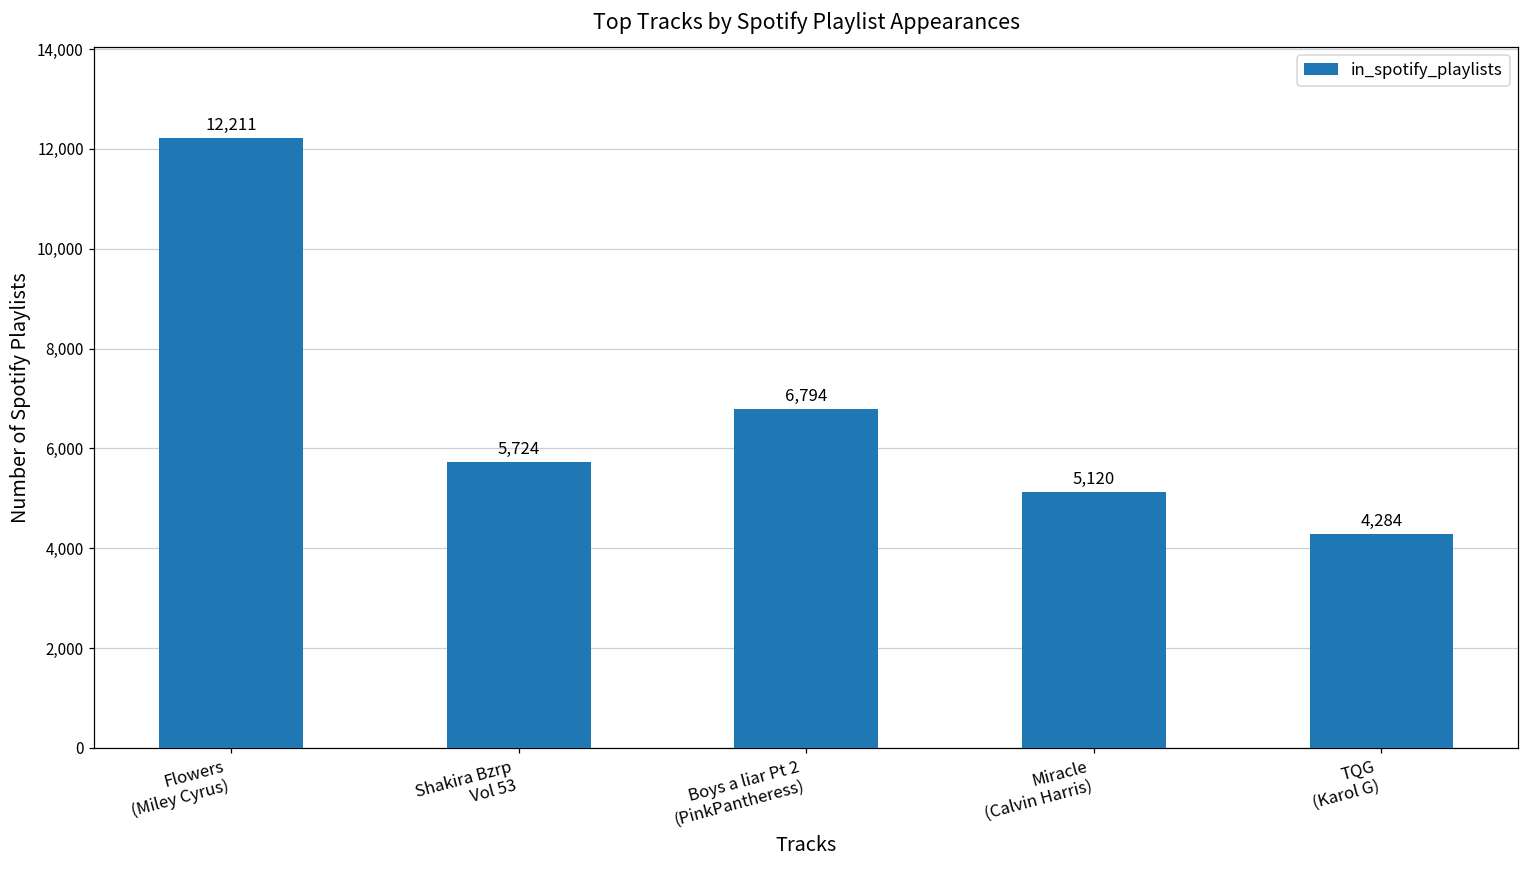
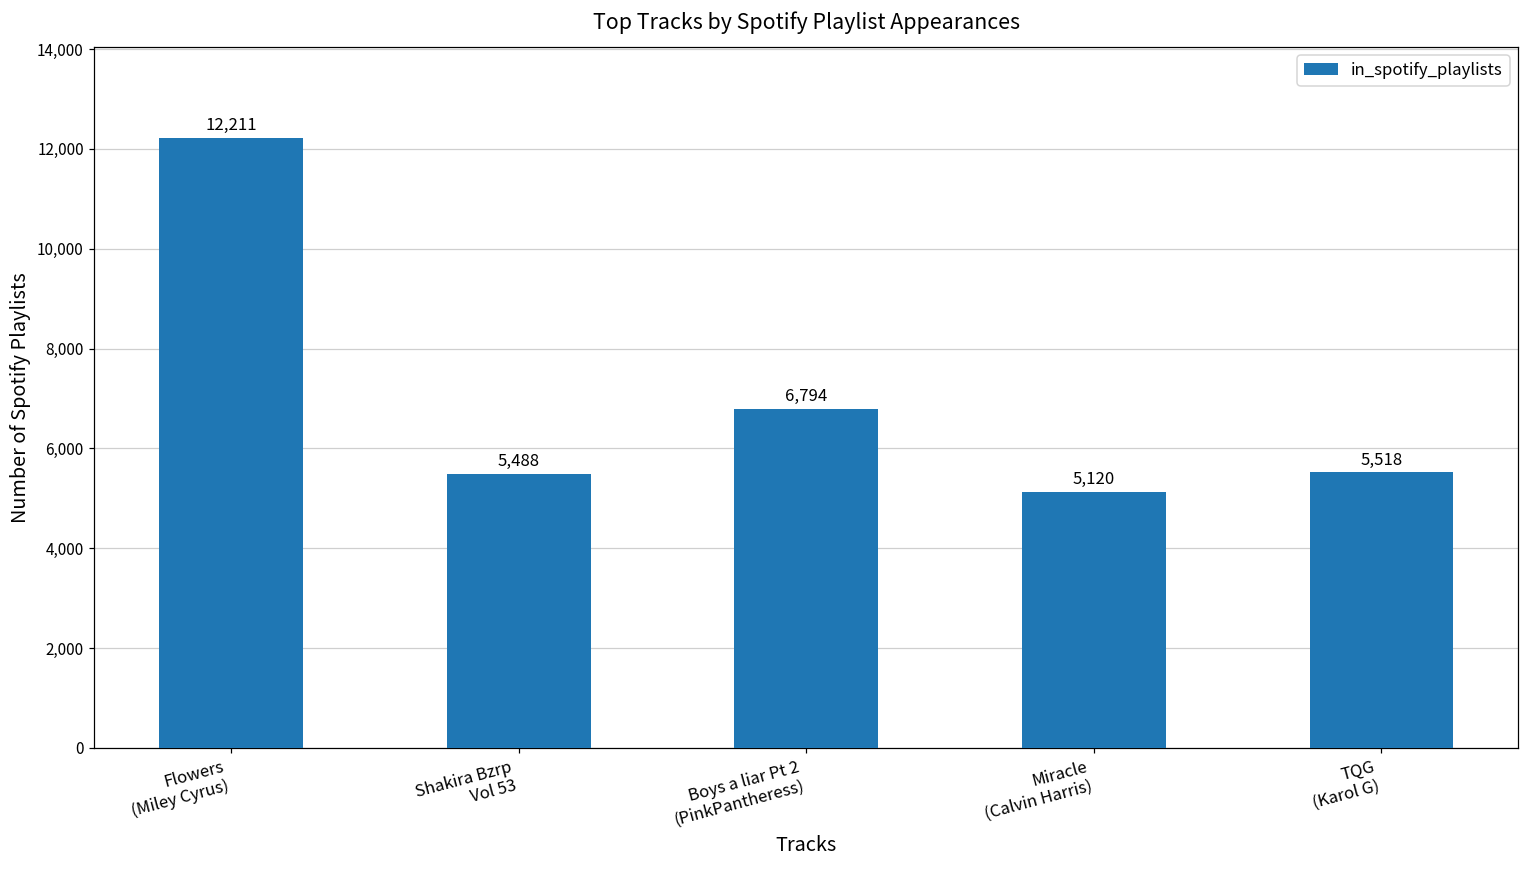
  {
    "Flowers (Miley Cyrus)": "12,211",
-   "Shakira Bzrp Vol 53": "5,724",
+   "Shakira Bzrp Vol 53": "5,488",
    "Boys a liar Pt 2 (PinkPantheress)": "6,794",
    "Miracle (Calvin Harris)": "5,120",
-   "TQG (Karol G)": "4,284"
+   "TQG (Karol G)": "5,518"
  }
